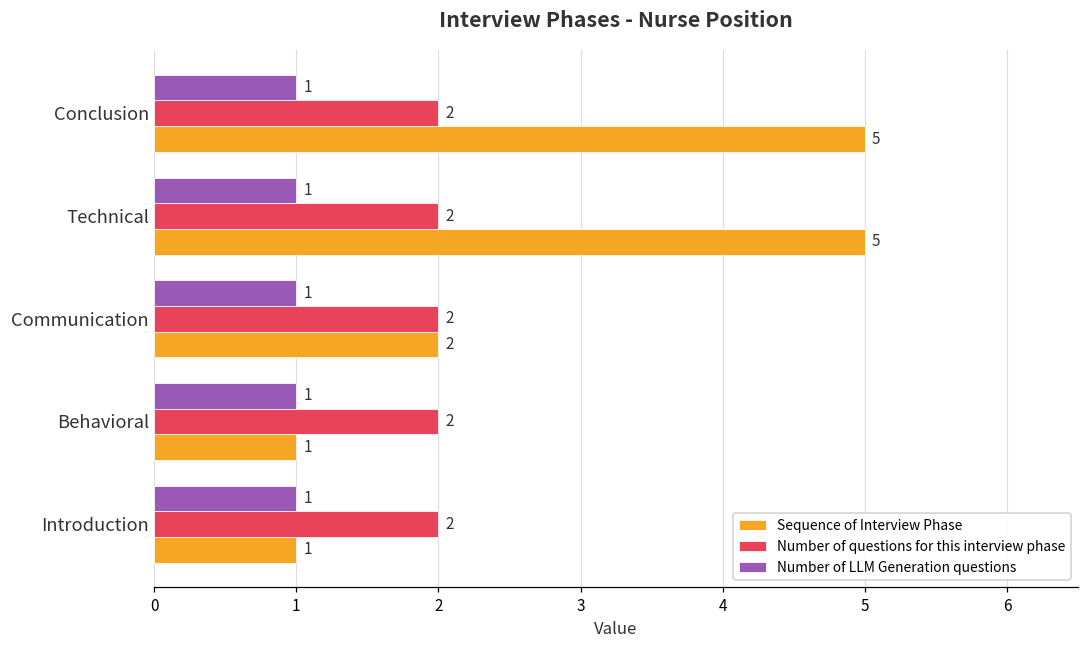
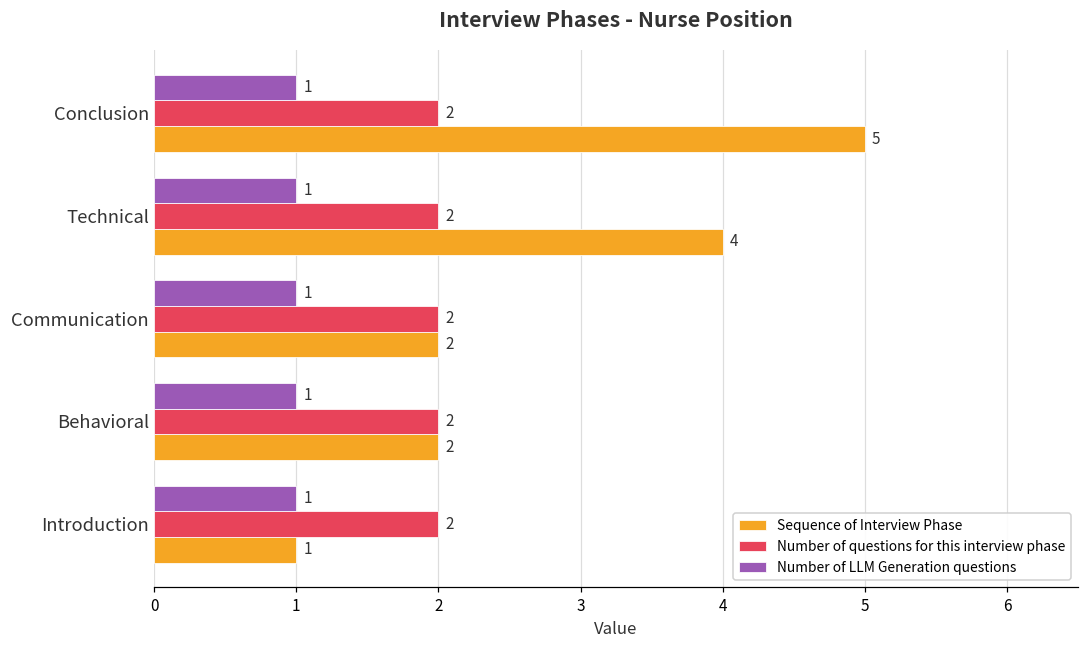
  {
    "Sequence of Interview Phase": {
      "Conclusion": 5,
-     "Technical": 5,
+     "Technical": 4,
      "Communication": 2,
-     "Behavioral": 1,
+     "Behavioral": 2,
      "Introduction": 1
    },
    "Number of questions for this interview phase": {
      "Conclusion": 2,
      "Technical": 2,
      "Communication": 2,
      "Behavioral": 2,
      "Introduction": 2
    },
    "Number of LLM Generation questions": {
      "Conclusion": 1,
      "Technical": 1,
      "Communication": 1,
      "Behavioral": 1,
      "Introduction": 1
    }
  }
